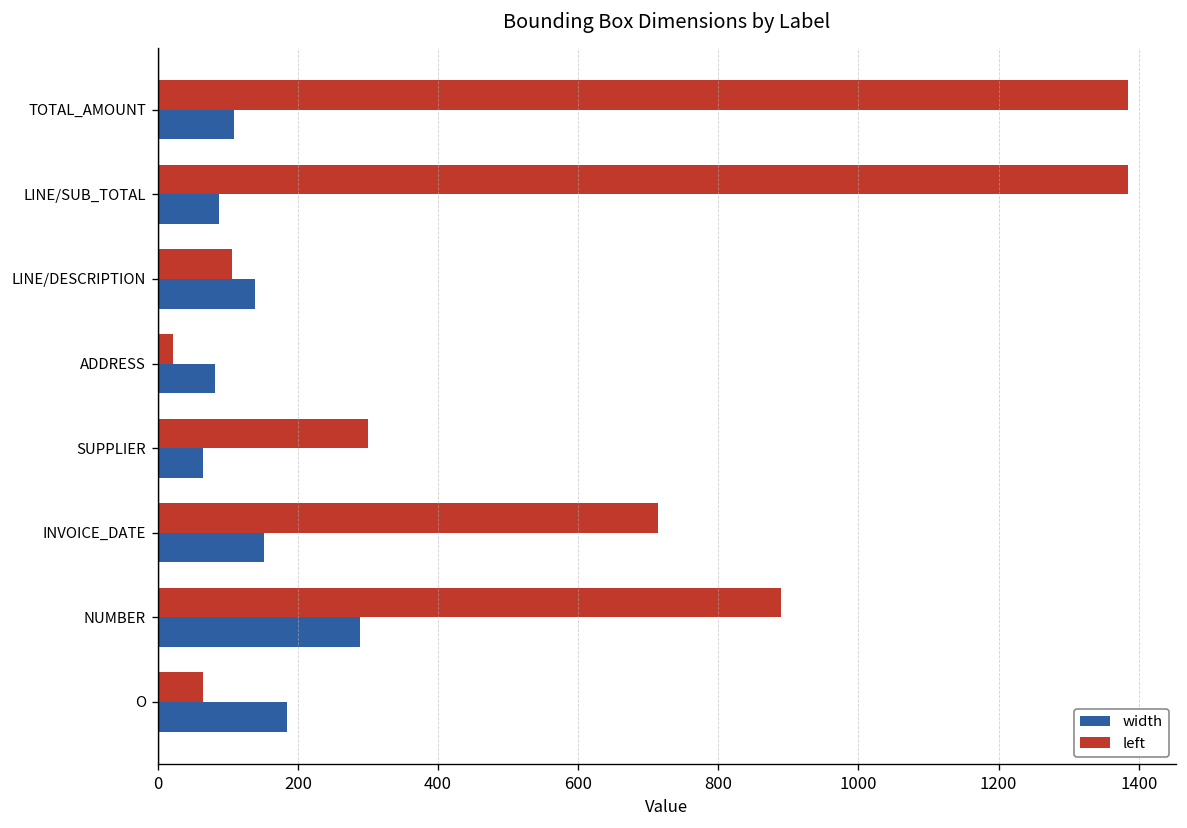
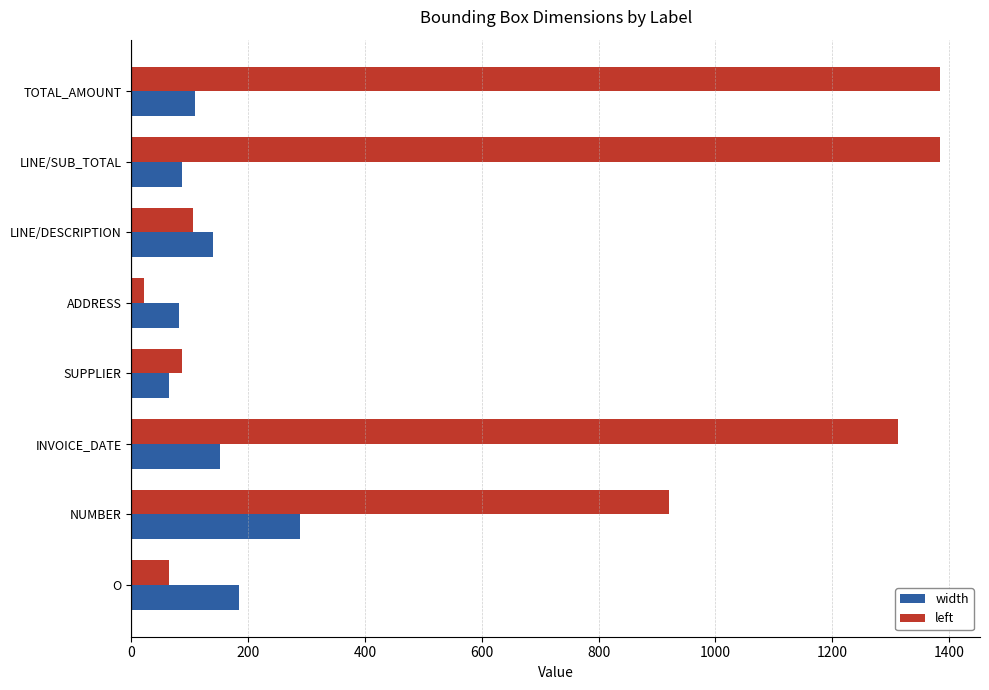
  {
    "width": {
      "TOTAL_AMOUNT": 110,
      "LINE/SUB_TOTAL": 90,
      "LINE/DESCRIPTION": 140,
      "ADDRESS": 80,
      "SUPPLIER": 60,
      "INVOICE_DATE": 150,
      "NUMBER": 290,
      "O": 180
    },
    "left": {
      "TOTAL_AMOUNT": 1380,
      "LINE/SUB_TOTAL": 1380,
      "LINE/DESCRIPTION": 110,
      "ADDRESS": 20,
-     "SUPPLIER": 300,
-     "INVOICE_DATE": 710,
-     "NUMBER": 890,
+     "SUPPLIER": 90,
+     "INVOICE_DATE": 1310,
+     "NUMBER": 920,
      "O": 60
    }
  }
